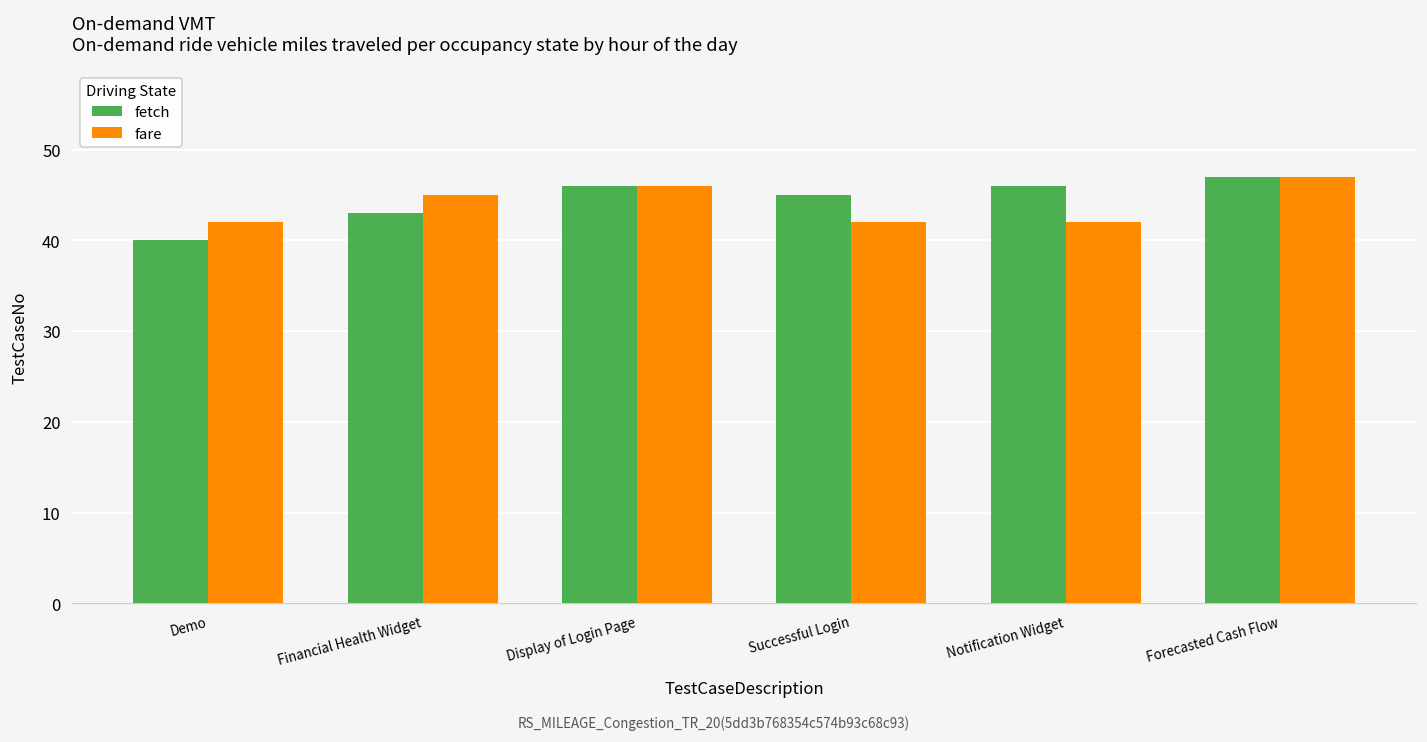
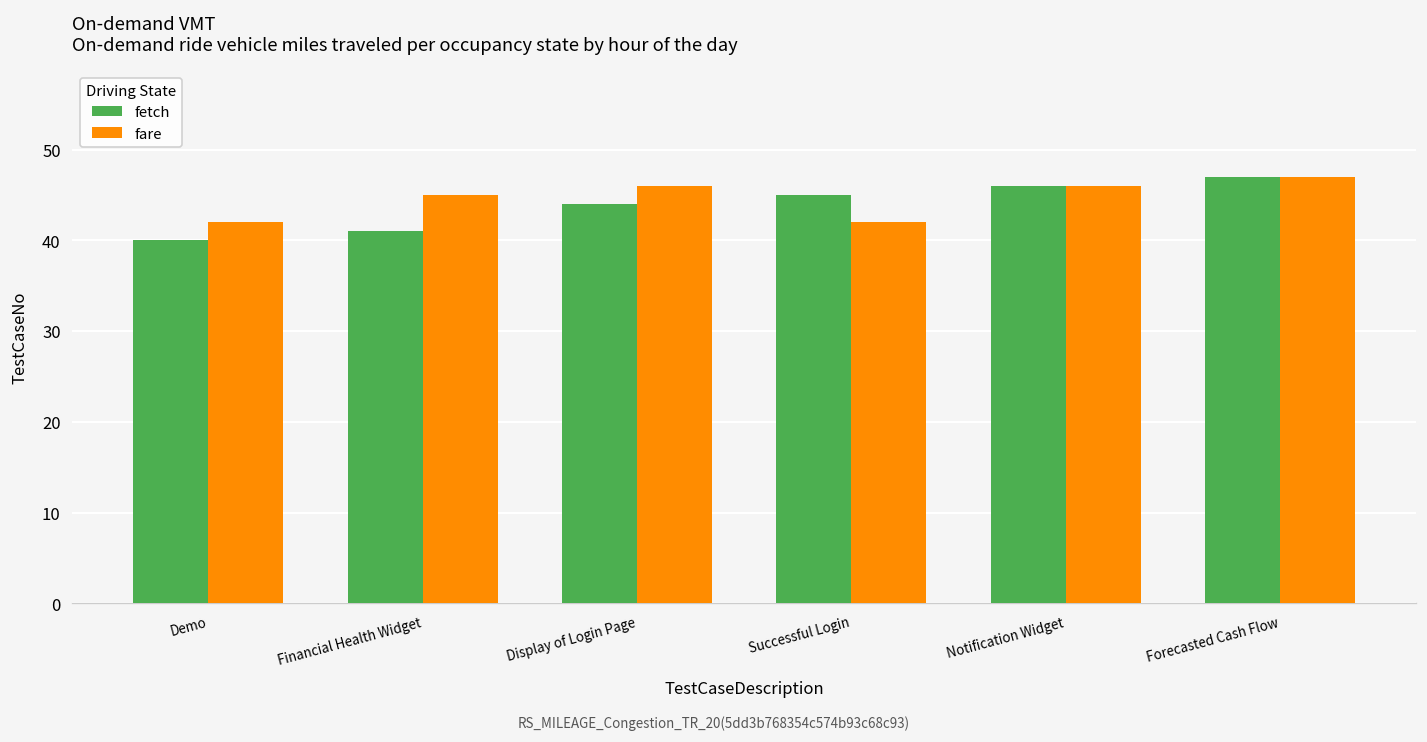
  {
    "fetch": {
      "Demo": 40,
-     "Financial Health Widget": 43,
-     "Display of Login Page": 46,
+     "Financial Health Widget": 41,
+     "Display of Login Page": 44,
      "Successful Login": 45,
      "Notification Widget": 46,
      "Forecasted Cash Flow": 47
    },
    "fare": {
      "Demo": 42,
      "Financial Health Widget": 45,
      "Display of Login Page": 46,
      "Successful Login": 42,
-     "Notification Widget": 42,
+     "Notification Widget": 46,
      "Forecasted Cash Flow": 47
    }
  }
